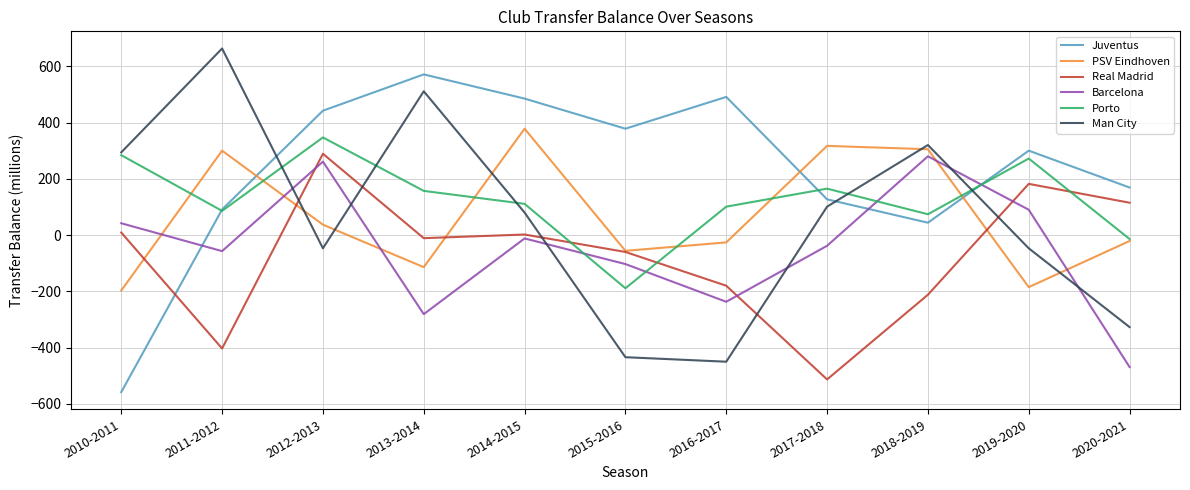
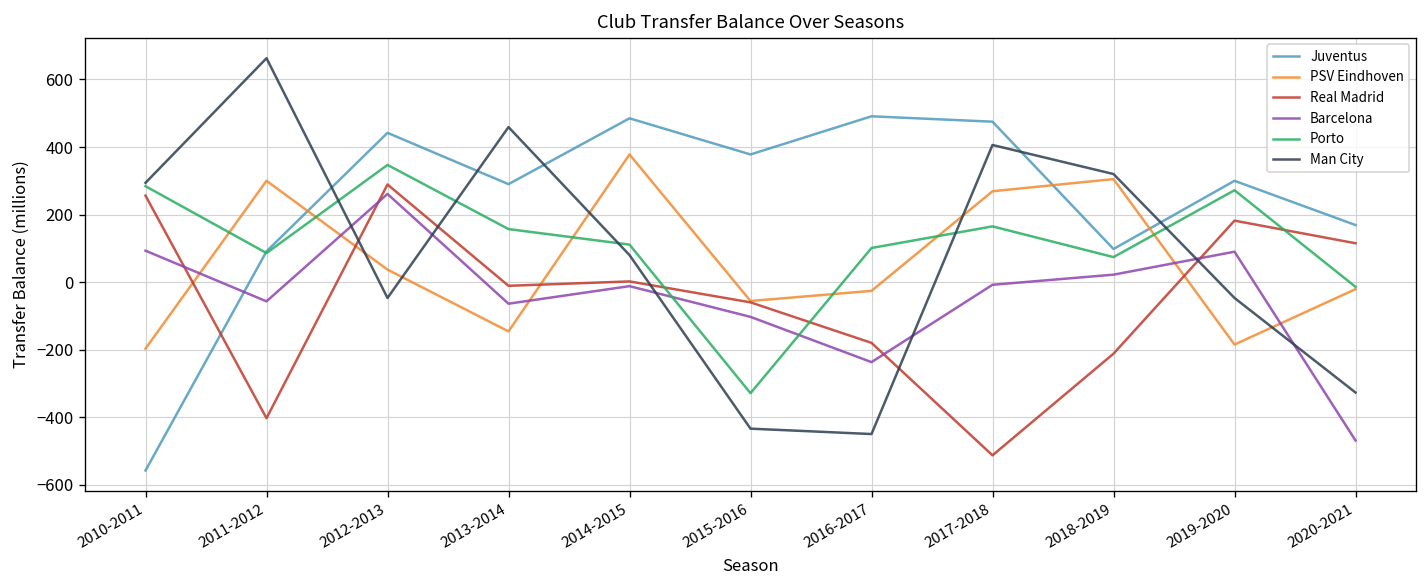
  {
    "Juventus": {
      "2010-2011": -560,
      "2012-2013": 440,
-     "2013-2014": 570,
+     "2013-2014": 290,
      "2014-2015": 490,
      "2015-2016": 380,
      "2016-2017": 490,
-     "2017-2018": 130,
-     "2018-2019": 40,
+     "2017-2018": 480,
+     "2018-2019": 100,
      "2019-2020": 300,
      "2020-2021": 170
    },
    "PSV Eindhoven": {
      "2010-2011": -200,
      "2011-2012": 300,
      "2012-2013": 40,
-     "2013-2014": -110,
+     "2013-2014": -150,
      "2014-2015": 380,
      "2016-2017": -30,
-     "2017-2018": 320,
+     "2017-2018": 270,
      "2018-2019": 310,
      "2019-2020": -190
    },
    "Real Madrid": {
-     "2010-2011": 10,
+     "2010-2011": 260,
      "2011-2012": -400,
      "2012-2013": 290,
      "2013-2014": -10,
      "2014-2015": 0,
      "2016-2017": -180,
      "2017-2018": -510,
      "2018-2019": -210,
      "2019-2020": 180,
      "2020-2021": 120
    },
    "Barcelona": {
-     "2010-2011": 40,
+     "2010-2011": 90,
      "2011-2012": -60,
      "2012-2013": 260,
-     "2013-2014": -280,
+     "2013-2014": -60,
      "2014-2015": -10,
      "2015-2016": -100,
      "2016-2017": -240,
-     "2017-2018": -40,
-     "2018-2019": 280,
+     "2017-2018": -10,
+     "2018-2019": 20,
      "2019-2020": 90,
      "2020-2021": -470
    },
    "Porto": {
      "2010-2011": 280,
      "2012-2013": 350,
      "2013-2014": 160,
      "2014-2015": 110,
-     "2015-2016": -190,
+     "2015-2016": -330,
      "2016-2017": 100,
      "2017-2018": 170,
      "2018-2019": 70,
      "2019-2020": 270
    },
    "Man City": {
      "2010-2011": 290,
      "2011-2012": 660,
      "2012-2013": -50,
-     "2013-2014": 510,
+     "2013-2014": 460,
      "2014-2015": 80,
      "2015-2016": -430,
      "2016-2017": -450,
-     "2017-2018": 100,
+     "2017-2018": 410,
      "2018-2019": 320,
      "2019-2020": -50,
      "2020-2021": -330
    }
  }
